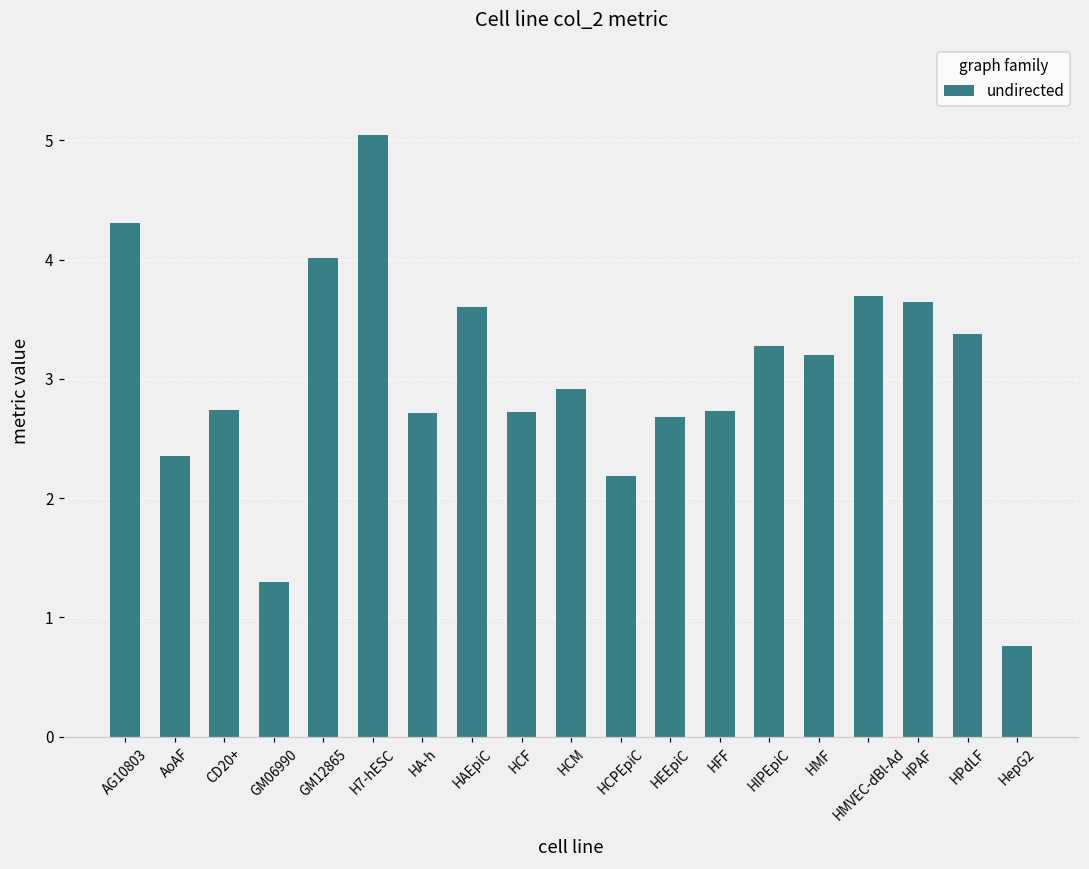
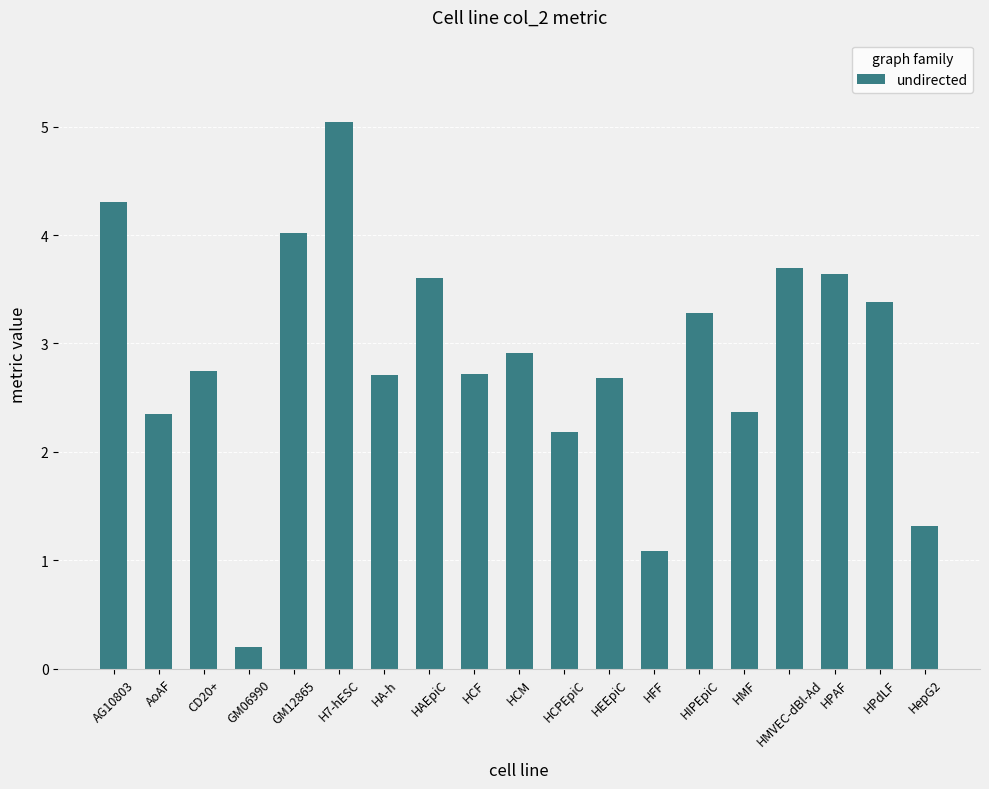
  {
    "AG10803": 4.31,
    "AoAF": 2.35,
    "CD20+": 2.74,
-   "GM06990": 1.29,
+   "GM06990": 0.20,
    "GM12865": 4.01,
    "H7-hESC": 5.05,
    "HA-h": 2.71,
    "HAEpiC": 3.61,
    "HCF": 2.72,
    "HCM": 2.91,
    "HCPEpiC": 2.18,
    "HEEpiC": 2.68,
-   "HFF": 2.73,
+   "HFF": 1.09,
    "HIPEpiC": 3.28,
-   "HMF": 3.20,
+   "HMF": 2.36,
    "HMVEC-dBl-Ad": 3.70,
    "HPAF": 3.64,
    "HPdLF": 3.38,
-   "HepG2": 0.76
+   "HepG2": 1.31
  }
